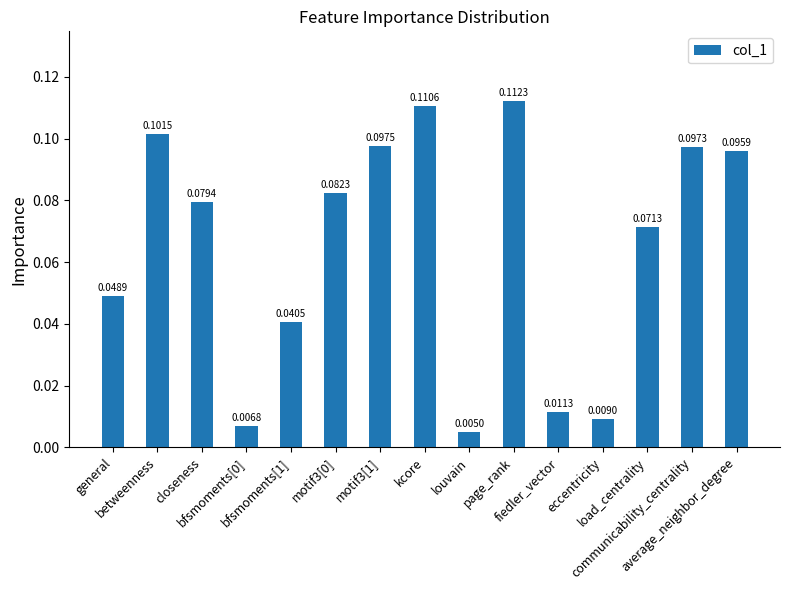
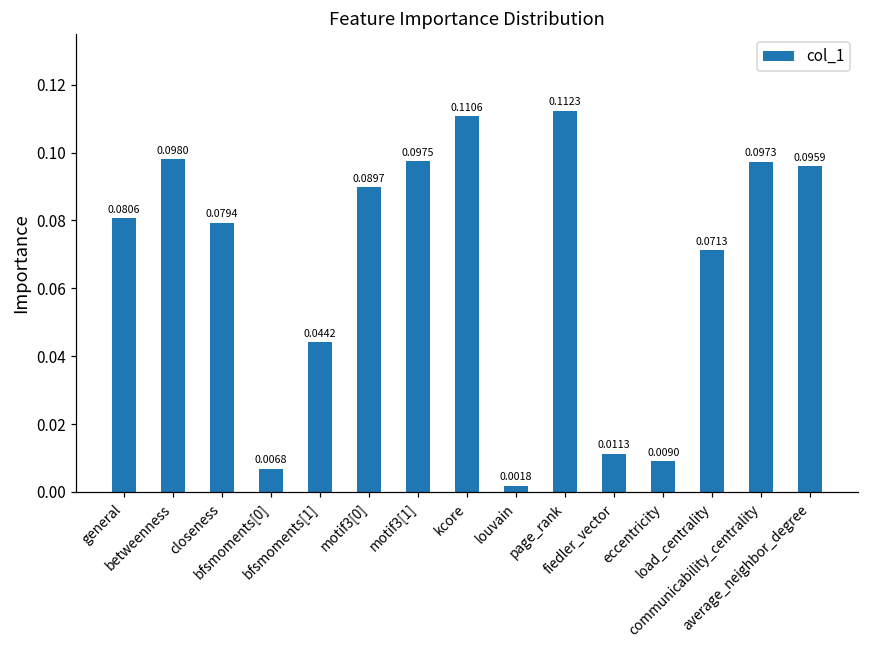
  {
-   "general": 0.0489,
-   "betweenness": 0.1015,
+   "general": 0.0806,
+   "betweenness": 0.0980,
    "closeness": 0.0794,
    "bfsmoments[0]": 0.0068,
-   "bfsmoments[1]": 0.0405,
-   "motif3[0]": 0.0823,
+   "bfsmoments[1]": 0.0442,
+   "motif3[0]": 0.0897,
    "motif3[1]": 0.0975,
    "kcore": 0.1106,
-   "louvain": 0.0050,
+   "louvain": 0.0018,
    "page_rank": 0.1123,
    "fiedler_vector": 0.0113,
    "eccentricity": 0.0090,
    "load_centrality": 0.0713,
    "communicability_centrality": 0.0973,
    "average_neighbor_degree": 0.0959
  }
